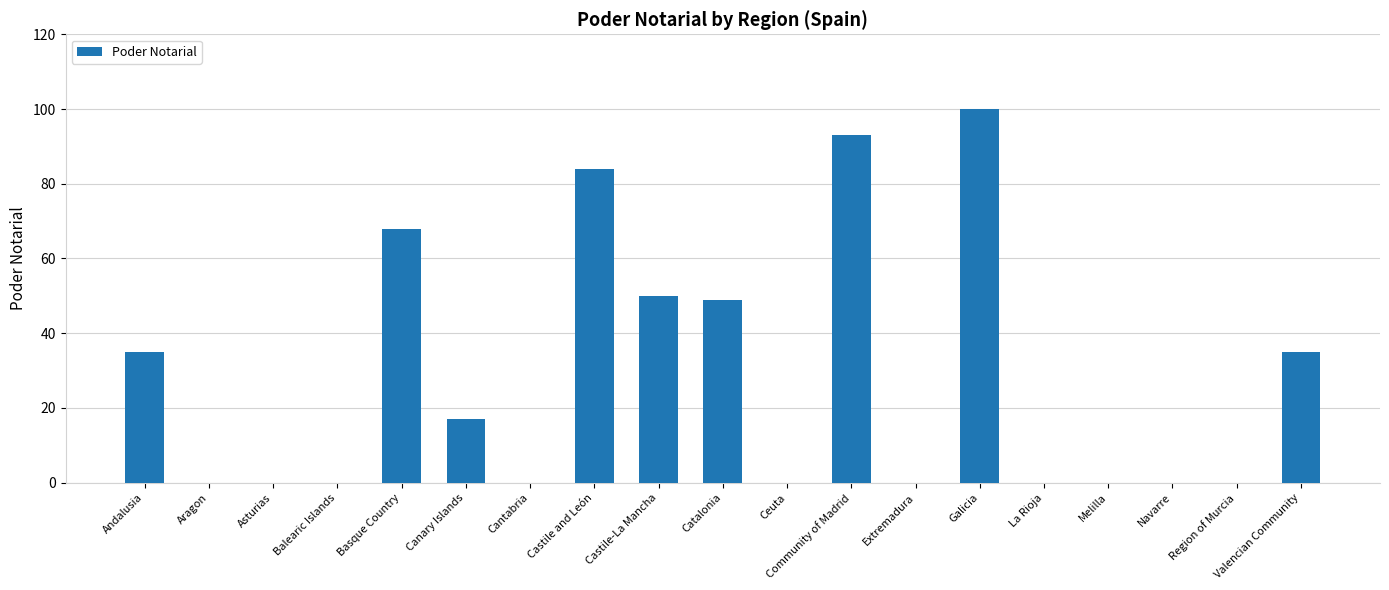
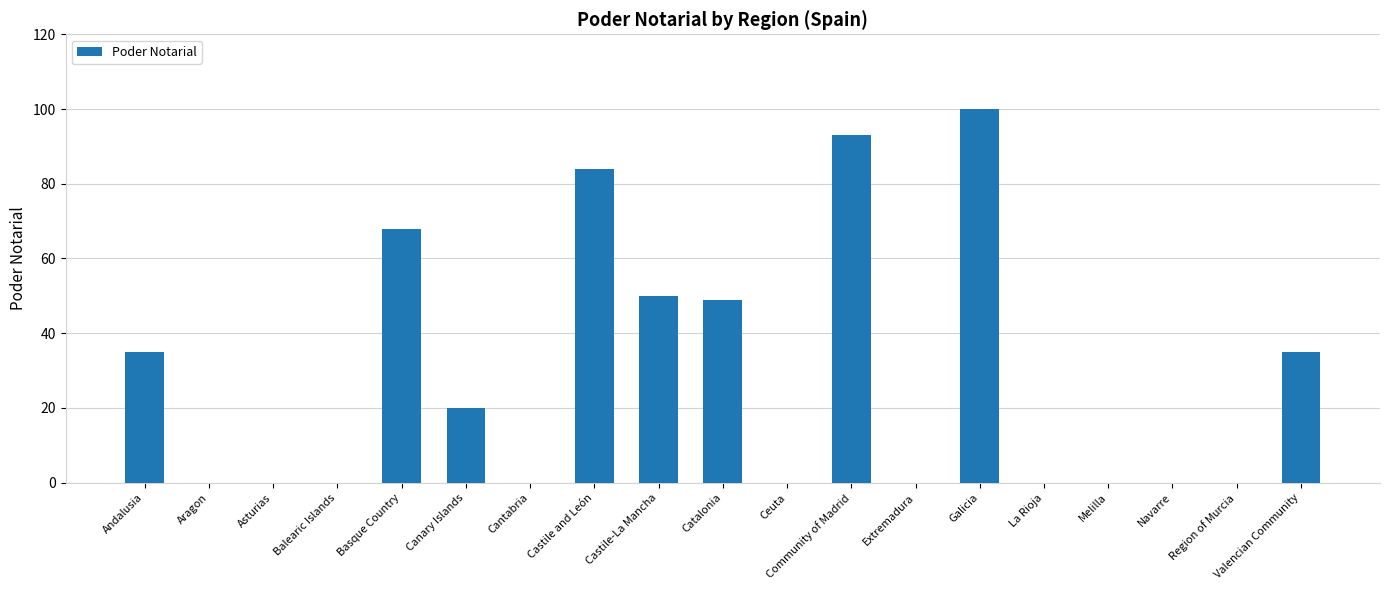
  {
    "Andalusia": 35,
    "Aragon": 0,
    "Asturias": 0,
    "Balearic Islands": 0,
    "Basque Country": 68,
-   "Canary Islands": 17,
+   "Canary Islands": 20,
    "Cantabria": 0,
    "Castile and León": 84,
    "Castile-La Mancha": 50,
    "Catalonia": 49,
    "Ceuta": 0,
    "Community of Madrid": 93,
    "Extremadura": 0,
    "Galicia": 100,
    "La Rioja": 0,
    "Melilla": 0,
    "Navarre": 0,
    "Region of Murcia": 0,
    "Valencian Community": 35
  }
